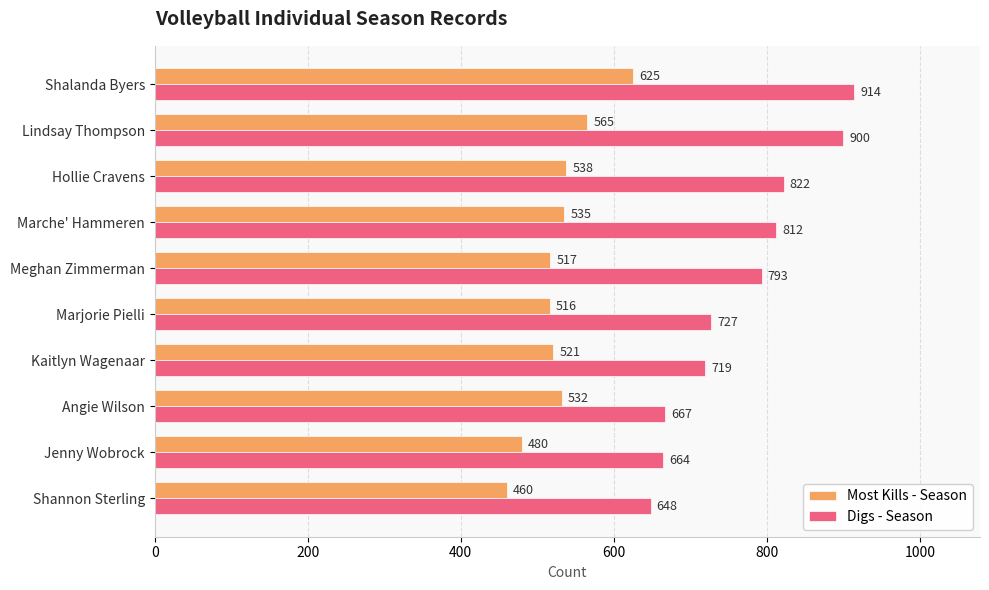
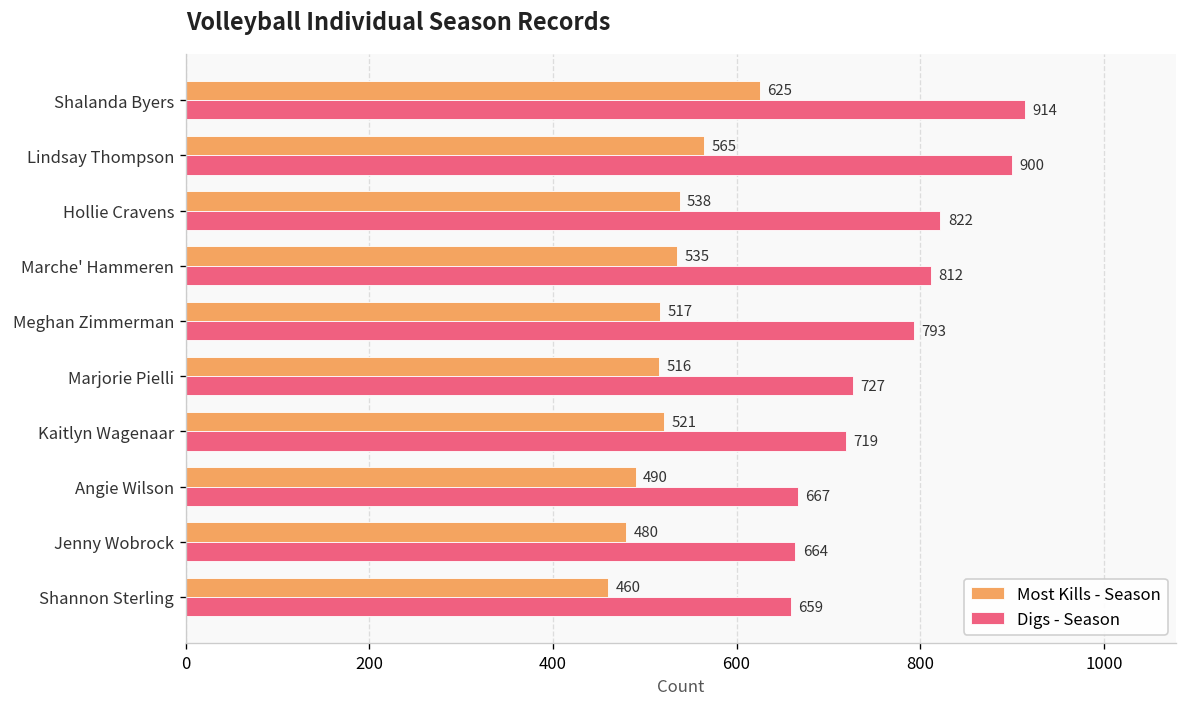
  {
    "Most Kills - Season": {
      "Shalanda Byers": 625,
      "Lindsay Thompson": 565,
      "Hollie Cravens": 538,
      "Marche' Hammeren": 535,
      "Meghan Zimmerman": 517,
      "Marjorie Pielli": 516,
      "Kaitlyn Wagenaar": 521,
-     "Angie Wilson": 532,
+     "Angie Wilson": 490,
      "Jenny Wobrock": 480,
      "Shannon Sterling": 460
    },
    "Digs - Season": {
      "Shalanda Byers": 914,
      "Lindsay Thompson": 900,
      "Hollie Cravens": 822,
      "Marche' Hammeren": 812,
      "Meghan Zimmerman": 793,
      "Marjorie Pielli": 727,
      "Kaitlyn Wagenaar": 719,
      "Angie Wilson": 667,
      "Jenny Wobrock": 664,
-     "Shannon Sterling": 648
+     "Shannon Sterling": 659
    }
  }
